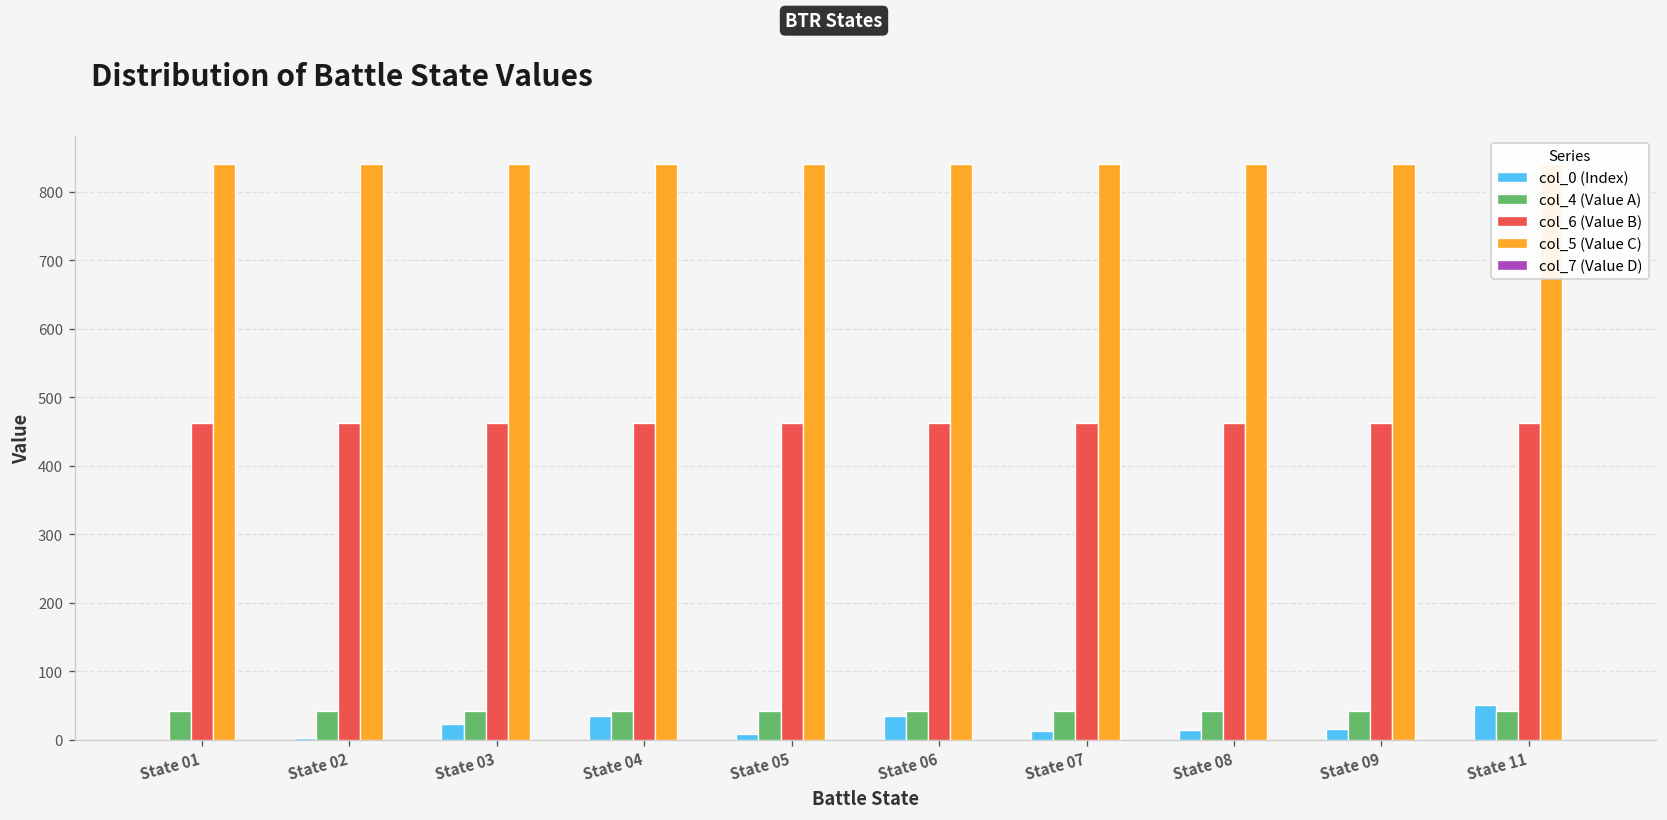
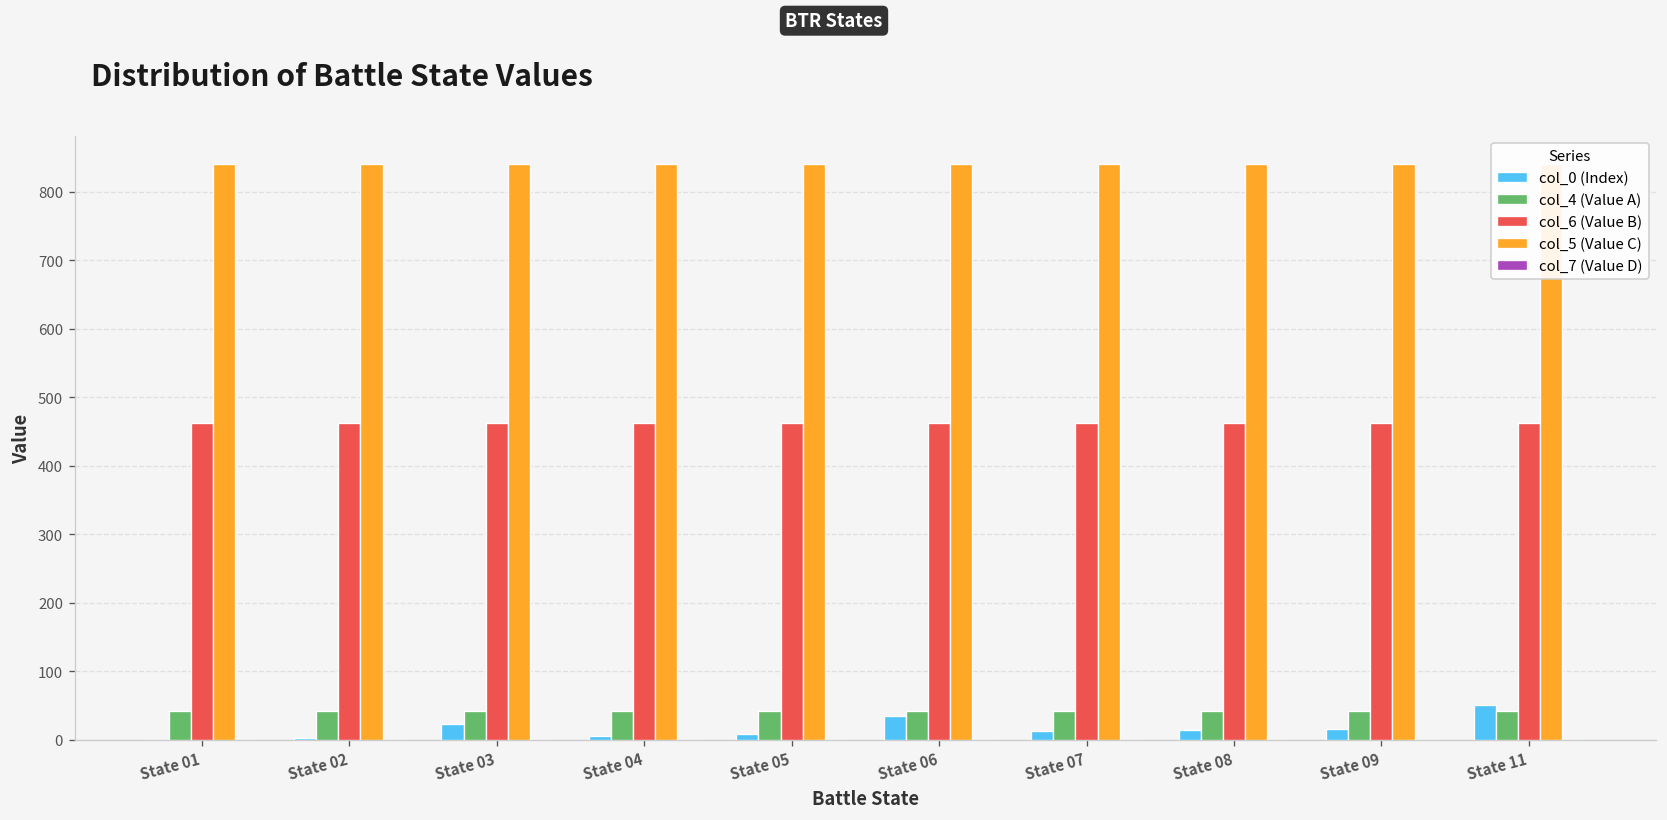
  {
    "col_0 (Index)": {
      "State 01": 0,
      "State 03": 20,
-     "State 04": 30,
+     "State 04": 10,
      "State 05": 10,
      "State 06": 30,
      "State 07": 10,
      "State 08": 10,
      "State 09": 20,
      "State 11": 50
    },
    "col_4 (Value A)": {
      "State 01": 40,
      "State 02": 40,
      "State 03": 40,
      "State 04": 40,
      "State 05": 40,
      "State 06": 40,
      "State 07": 40,
      "State 08": 40,
      "State 09": 40,
      "State 11": 40
    },
    "col_6 (Value B)": {
      "State 01": 460,
      "State 02": 460,
      "State 03": 460,
      "State 04": 460,
      "State 05": 460,
      "State 06": 460,
      "State 07": 460,
      "State 08": 460,
      "State 09": 460,
      "State 11": 460
    },
    "col_5 (Value C)": {
      "State 01": 840,
      "State 02": 840,
      "State 03": 840,
      "State 04": 840,
      "State 05": 840,
      "State 06": 840,
      "State 07": 840,
      "State 08": 840,
      "State 09": 840
    },
    "col_7 (Value D)": {
      "State 01": 0,
      "State 02": 0,
      "State 03": 0,
      "State 04": 0,
      "State 05": 0,
      "State 06": 0,
      "State 07": 0,
      "State 08": 0,
      "State 09": 0,
      "State 11": 0
    }
  }
